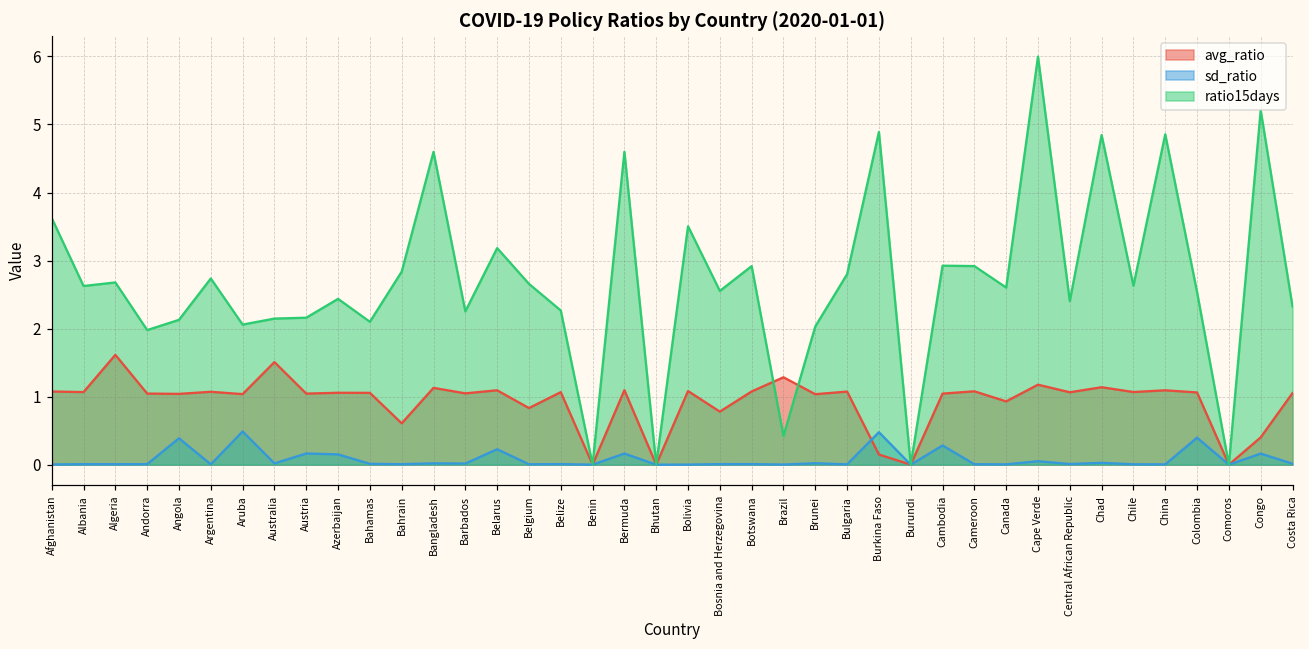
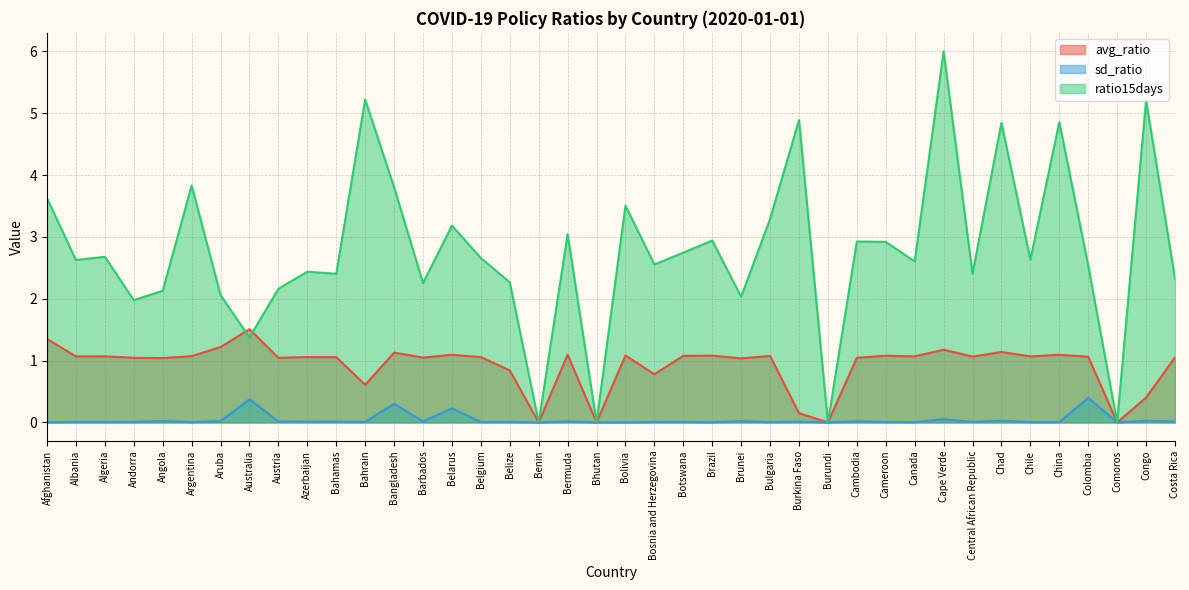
  {
    "avg_ratio": {
-     "Afghanistan": 1.1,
+     "Afghanistan": 1.3,
      "Albania": 1.1,
-     "Algeria": 1.6,
+     "Algeria": 1.1,
      "Andorra": 1.0,
      "Angola": 1.0,
      "Argentina": 1.1,
-     "Aruba": 1.0,
+     "Aruba": 1.2,
      "Australia": 1.5,
      "Austria": 1.0,
      "Azerbaijan": 1.1,
      "Bahamas": 1.1,
      "Bahrain": 0.6,
      "Bangladesh": 1.1,
      "Barbados": 1.0,
      "Belarus": 1.1,
-     "Belgium": 0.8,
-     "Belize": 1.1,
+     "Belgium": 1.1,
+     "Belize": 0.8,
      "Bermuda": 1.1,
      "Bolivia": 1.1,
      "Bosnia and Herzegovina": 0.8,
      "Botswana": 1.1,
-     "Brazil": 1.3,
+     "Brazil": 1.1,
      "Brunei": 1.0,
      "Bulgaria": 1.1,
      "Burkina Faso": 0.1,
      "Cambodia": 1.0,
      "Cameroon": 1.1,
-     "Canada": 0.9,
+     "Canada": 1.1,
      "Cape Verde": 1.2,
      "Central African Republic": 1.1,
      "Chad": 1.1,
      "Chile": 1.1,
      "China": 1.1,
      "Colombia": 1.1,
      "Congo": 0.4,
      "Costa Rica": 1.1
    },
    "sd_ratio": {
      "Afghanistan": 0.0,
      "Albania": 0.0,
      "Algeria": 0.0,
      "Andorra": 0.0,
-     "Angola": 0.4,
+     "Angola": 0.0,
      "Argentina": 0.0,
-     "Aruba": 0.5,
-     "Australia": 0.0,
-     "Austria": 0.2,
-     "Azerbaijan": 0.2,
+     "Aruba": 0.0,
+     "Australia": 0.4,
+     "Austria": 0.0,
+     "Azerbaijan": 0.0,
      "Bahamas": 0.0,
      "Bahrain": 0.0,
-     "Bangladesh": 0.0,
+     "Bangladesh": 0.3,
      "Barbados": 0.0,
      "Belarus": 0.2,
      "Belgium": 0.0,
      "Belize": 0.0,
-     "Bermuda": 0.2,
+     "Bermuda": 0.0,
      "Bolivia": 0.0,
      "Bosnia and Herzegovina": 0.0,
      "Botswana": 0.0,
      "Brazil": 0.0,
      "Brunei": 0.0,
      "Bulgaria": 0.0,
-     "Burkina Faso": 0.5,
-     "Cambodia": 0.3,
+     "Burkina Faso": 0.0,
+     "Cambodia": 0.0,
      "Cameroon": 0.0,
      "Canada": 0.0,
      "Cape Verde": 0.1,
      "Central African Republic": 0.0,
      "Chad": 0.0,
      "Chile": 0.0,
      "China": 0.0,
      "Colombia": 0.4,
-     "Congo": 0.2,
+     "Congo": 0.0,
      "Costa Rica": 0.0
    },
    "ratio15days": {
      "Afghanistan": 3.6,
      "Albania": 2.6,
      "Algeria": 2.7,
      "Andorra": 2.0,
      "Angola": 2.1,
-     "Argentina": 2.7,
+     "Argentina": 3.8,
      "Aruba": 2.1,
-     "Australia": 2.1,
+     "Australia": 1.4,
      "Austria": 2.2,
      "Azerbaijan": 2.4,
-     "Bahamas": 2.1,
-     "Bahrain": 2.8,
-     "Bangladesh": 4.6,
+     "Bahamas": 2.4,
+     "Bahrain": 5.2,
+     "Bangladesh": 3.8,
      "Barbados": 2.3,
      "Belarus": 3.2,
      "Belgium": 2.7,
      "Belize": 2.3,
-     "Bermuda": 4.6,
+     "Bermuda": 3.0,
      "Bolivia": 3.5,
      "Bosnia and Herzegovina": 2.6,
-     "Botswana": 2.9,
-     "Brazil": 0.4,
+     "Botswana": 2.7,
+     "Brazil": 2.9,
      "Brunei": 2.0,
-     "Bulgaria": 2.8,
+     "Bulgaria": 3.3,
      "Burkina Faso": 4.9,
      "Cambodia": 2.9,
      "Cameroon": 2.9,
      "Canada": 2.6,
      "Cape Verde": 6.0,
      "Central African Republic": 2.4,
      "Chad": 4.8,
      "Chile": 2.6,
      "China": 4.9,
      "Colombia": 2.5,
      "Costa Rica": 2.3
    }
  }
